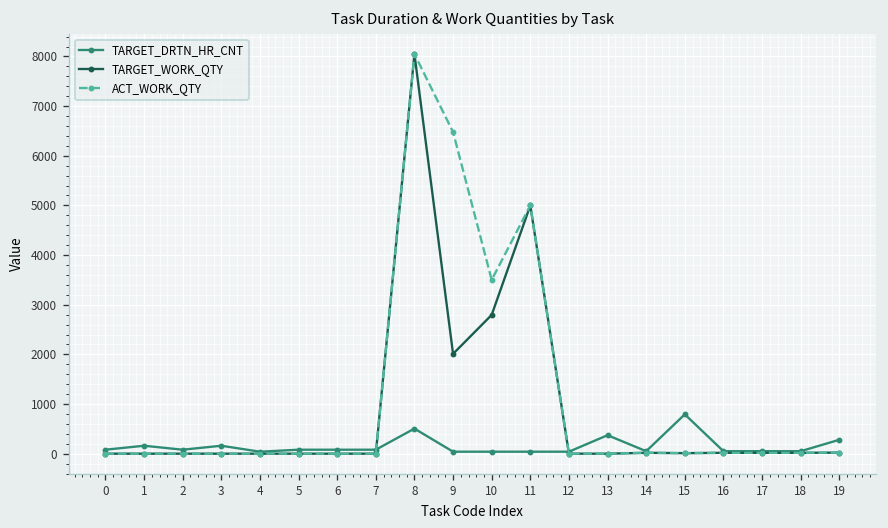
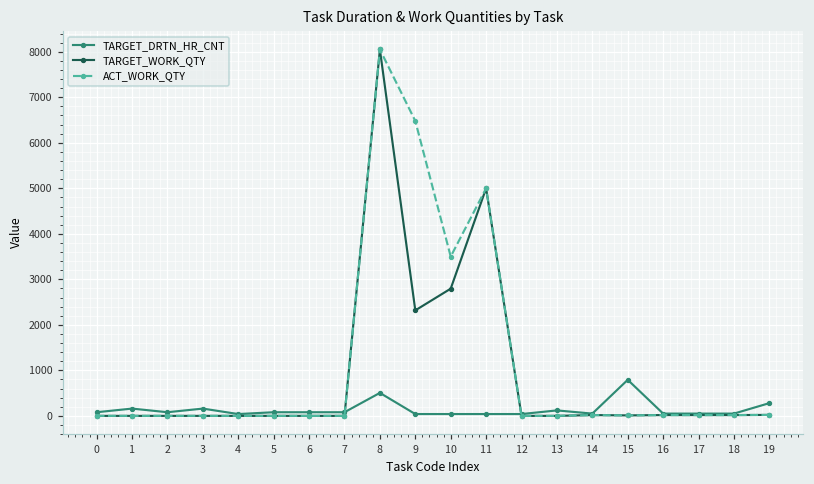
  {
    "TARGET_DRTN_HR_CNT": {
      "0": 100,
      "1": 200,
      "2": 100,
      "3": 200,
      "5": 100,
      "6": 100,
      "7": 100,
      "8": 500,
      "9": 0,
      "10": 0,
      "11": 0,
-     "13": 400,
+     "13": 100,
      "15": 800,
      "19": 300
    },
    "TARGET_WORK_QTY": {
-     "9": 2000,
+     "9": 2300,
      "10": 2800
    },
    "ACT_WORK_QTY": {
      "9": 6500,
      "10": 3500
    }
  }
